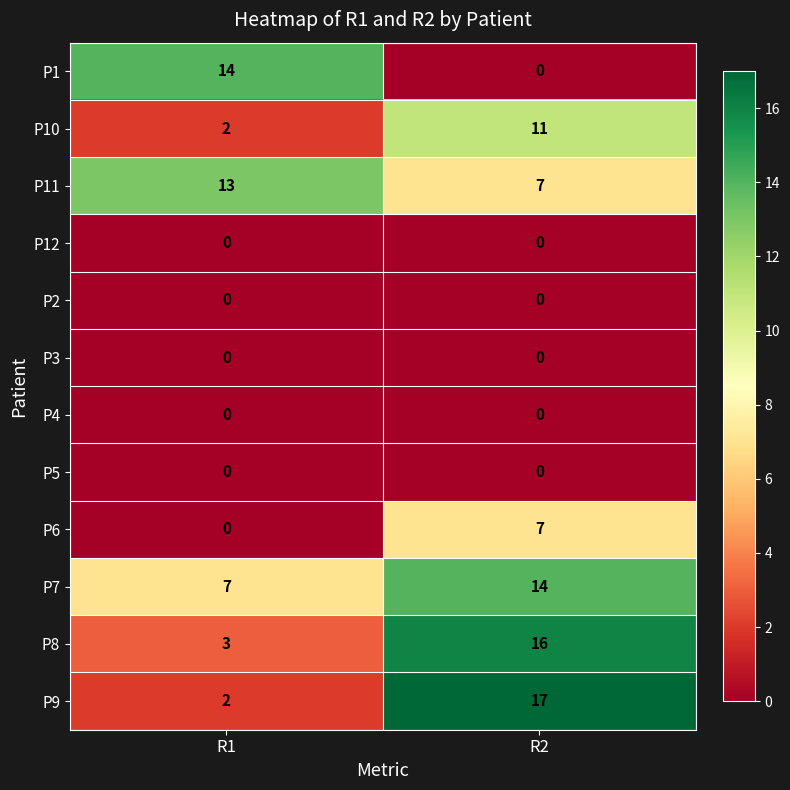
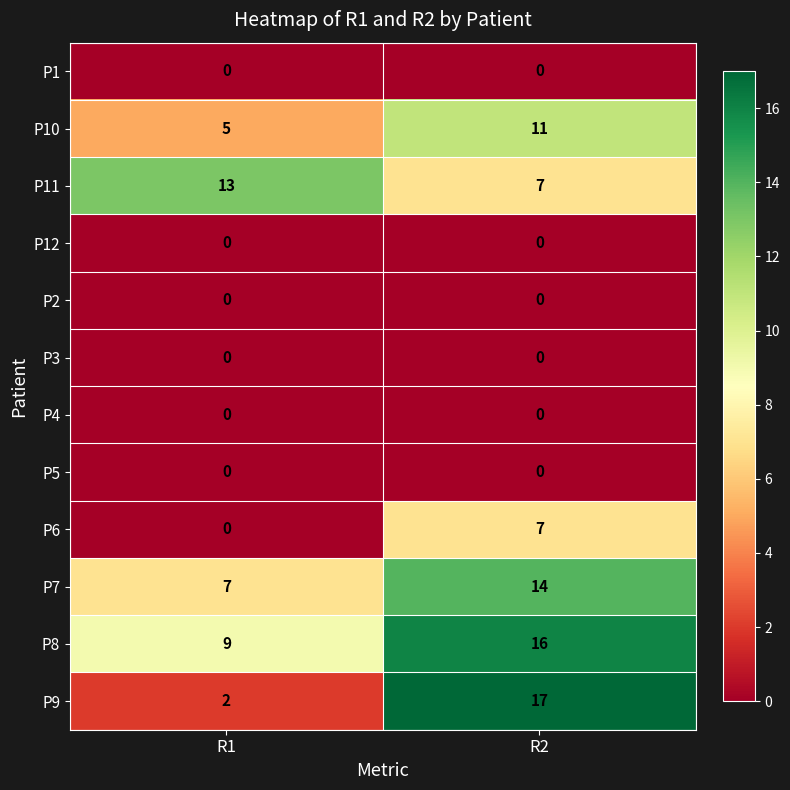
  {
    "P1": {
-     "R1": 14,
+     "R1": 0,
      "R2": 0
    },
    "P10": {
-     "R1": 2,
+     "R1": 5,
      "R2": 11
    },
    "P11": {
      "R1": 13,
      "R2": 7
    },
    "P12": {
      "R1": 0,
      "R2": 0
    },
    "P2": {
      "R1": 0,
      "R2": 0
    },
    "P3": {
      "R1": 0,
      "R2": 0
    },
    "P4": {
      "R1": 0,
      "R2": 0
    },
    "P5": {
      "R1": 0,
      "R2": 0
    },
    "P6": {
      "R1": 0,
      "R2": 7
    },
    "P7": {
      "R1": 7,
      "R2": 14
    },
    "P8": {
-     "R1": 3,
+     "R1": 9,
      "R2": 16
    },
    "P9": {
      "R1": 2,
      "R2": 17
    }
  }
